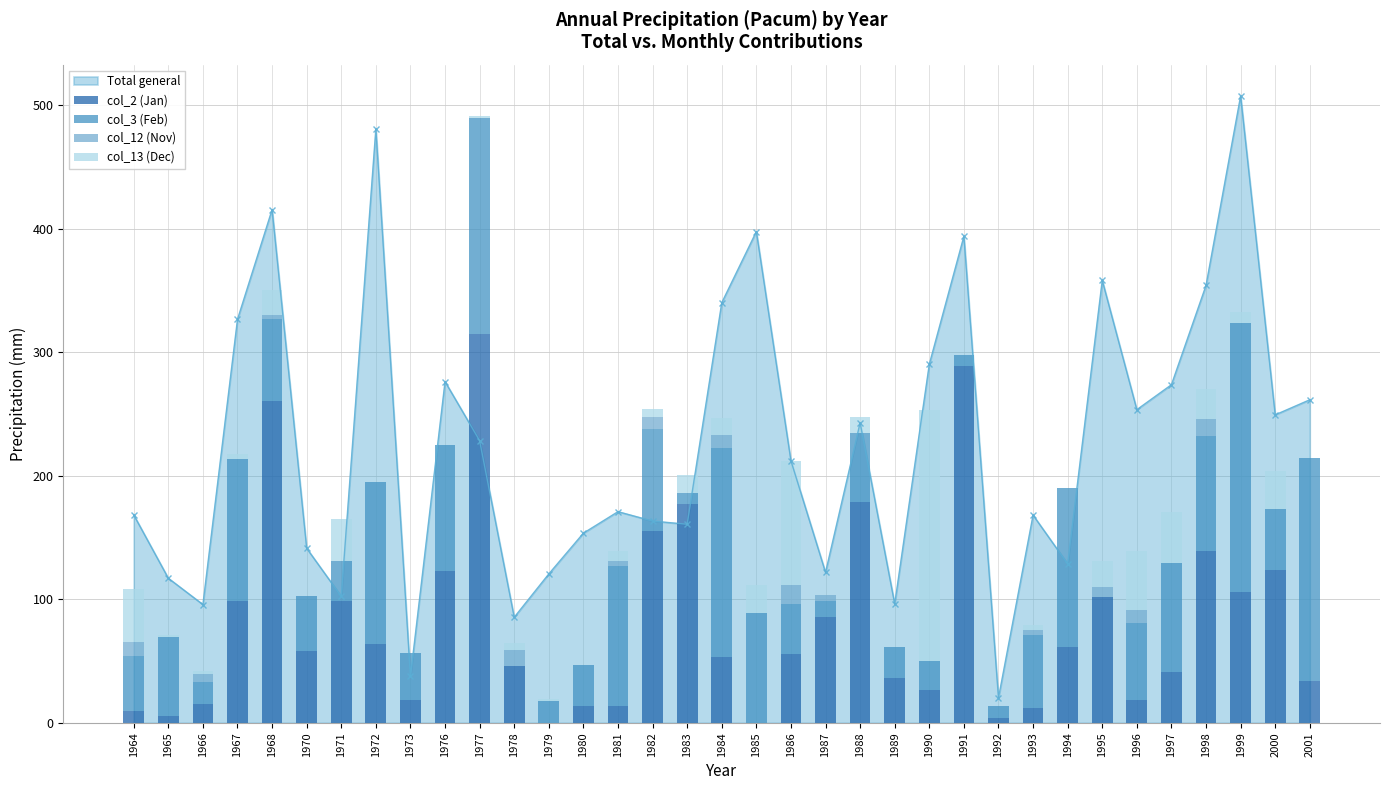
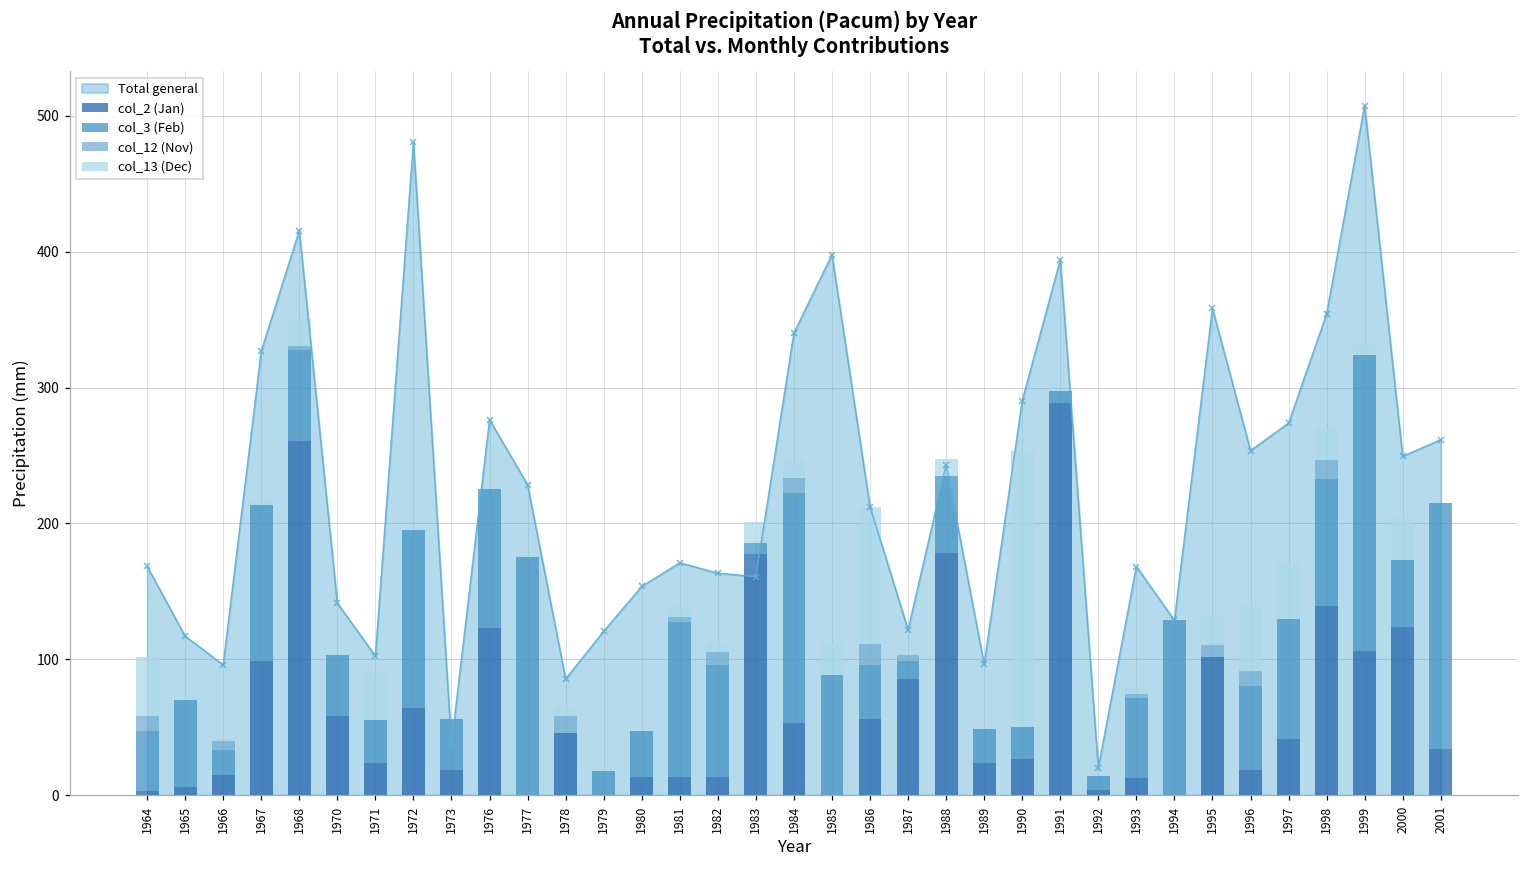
  {
    "col_2 (Jan)": {
-     "1964": 9,
+     "1964": 3,
      "1965": 6,
      "1966": 15,
      "1967": 99,
      "1968": 261,
      "1970": 58,
-     "1971": 99,
+     "1971": 23,
      "1972": 64,
      "1973": 19,
      "1976": 123,
-     "1977": 315,
+     "1977": 0,
      "1978": 46,
      "1979": 0,
      "1980": 14,
      "1981": 14,
-     "1982": 156,
+     "1982": 13,
      "1983": 178,
      "1984": 53,
      "1985": 0,
      "1986": 56,
      "1987": 86,
      "1988": 179,
-     "1989": 37,
+     "1989": 24,
      "1990": 27,
      "1991": 289,
      "1992": 4,
      "1993": 12,
-     "1994": 61,
+     "1994": 0,
      "1995": 102,
      "1996": 19,
      "1997": 41,
      "1998": 139,
      "1999": 106,
      "2000": 124,
      "2001": 34
    }
  }
